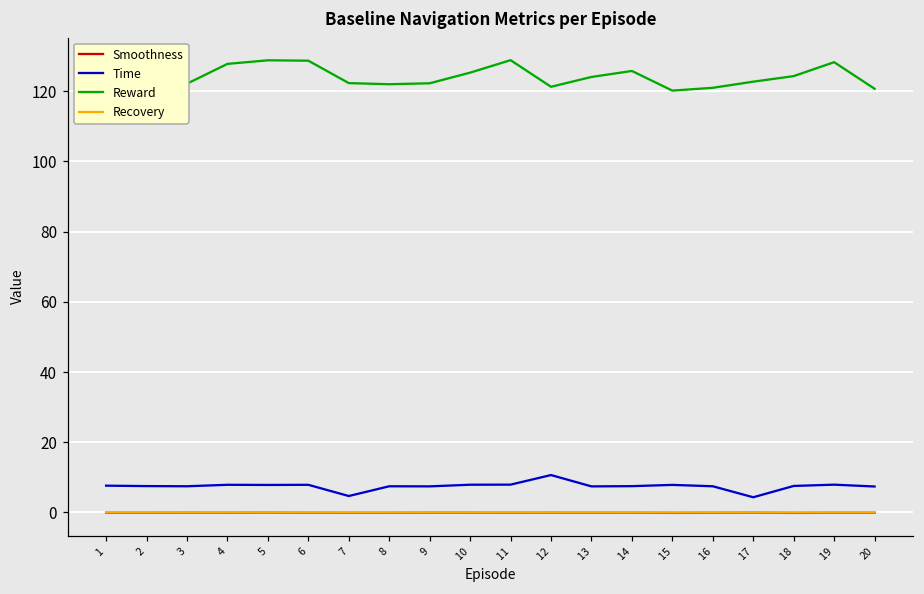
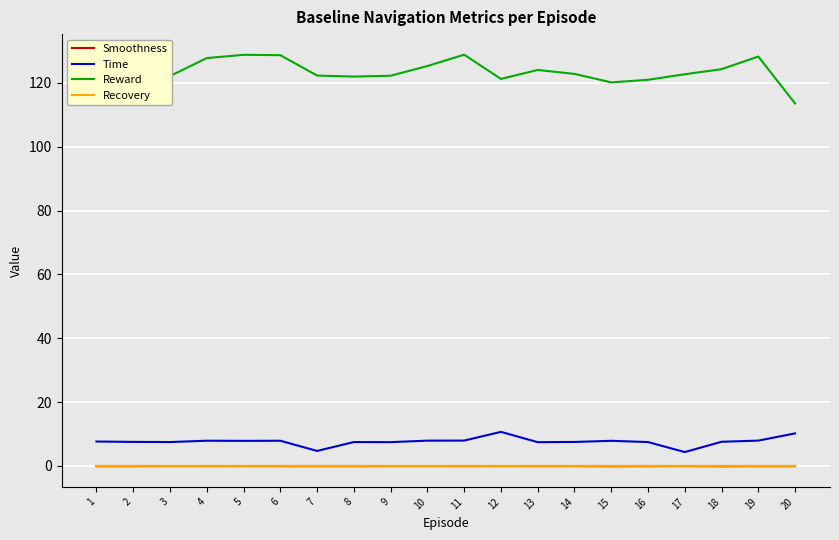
  {
    "Recovery": {
      "1": 0,
      "2": 0,
      "3": 0,
      "4": 0,
      "5": 0,
      "6": 0,
      "7": 0,
      "8": 0,
      "9": 0,
      "10": 0,
      "11": 0,
      "12": 0,
      "13": 0,
      "14": 0,
      "15": 0,
      "16": 0,
      "17": 0,
      "18": 0,
      "19": 0,
      "20": 0
    },
    "Time": {
      "1": 8,
      "2": 8,
      "3": 7,
      "4": 8,
      "5": 8,
      "6": 8,
      "7": 5,
      "8": 7,
      "9": 7,
      "10": 8,
      "11": 8,
      "12": 11,
      "13": 7,
      "14": 8,
      "15": 8,
      "16": 7,
      "17": 4,
      "18": 8,
      "19": 8,
-     "20": 7
+     "20": 10
    },
    "Reward": {
      "4": 128,
      "5": 129,
      "6": 129,
      "7": 122,
      "8": 122,
      "9": 122,
      "10": 125,
      "11": 129,
      "12": 121,
      "13": 124,
-     "14": 126,
+     "14": 123,
      "15": 120,
      "16": 121,
      "17": 123,
      "18": 124,
      "19": 128,
-     "20": 121
+     "20": 114
    }
  }
